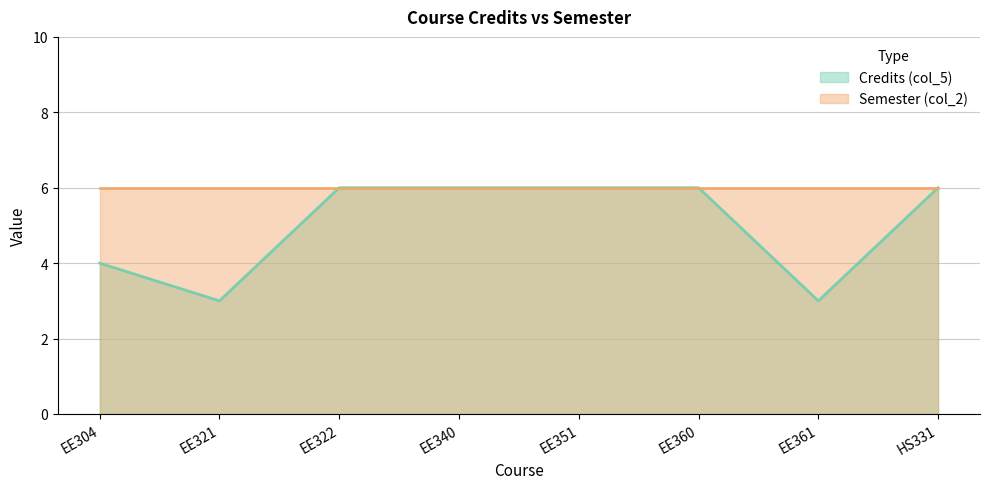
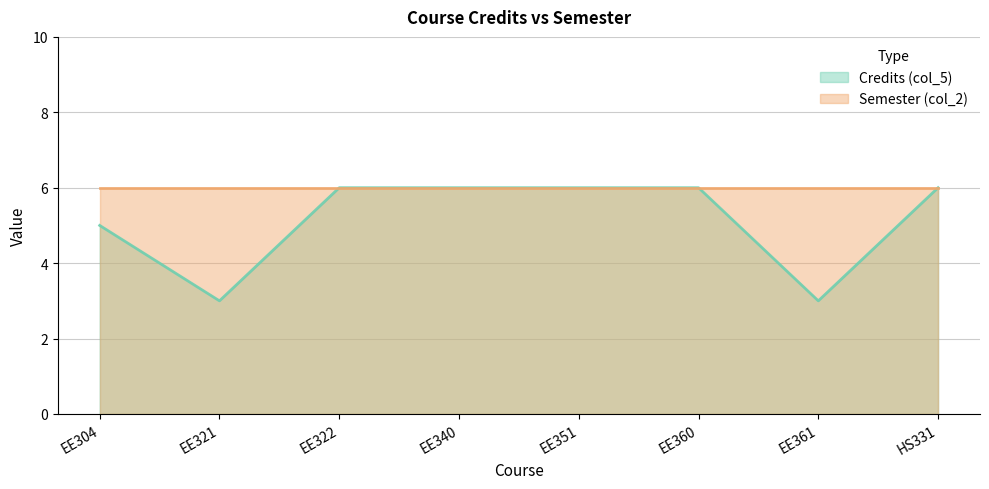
  {
    "Credits (col_5)": {
-     "EE304": 4,
+     "EE304": 5,
      "EE321": 3,
      "EE361": 3
    },
    "Semester (col_2)": {
      "EE304": 6,
      "EE321": 6,
      "EE361": 6
    }
  }
